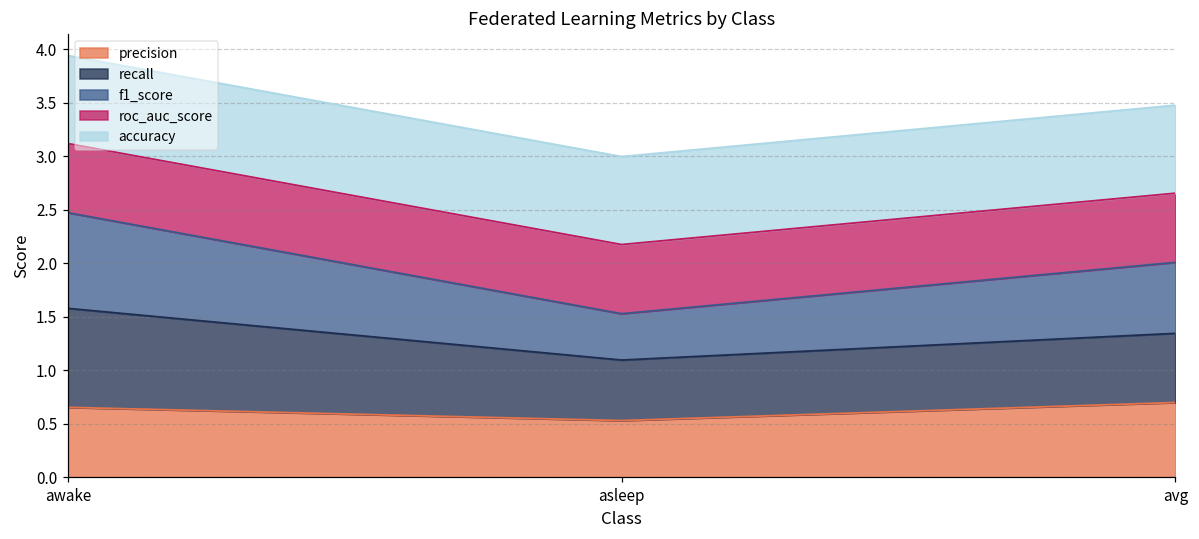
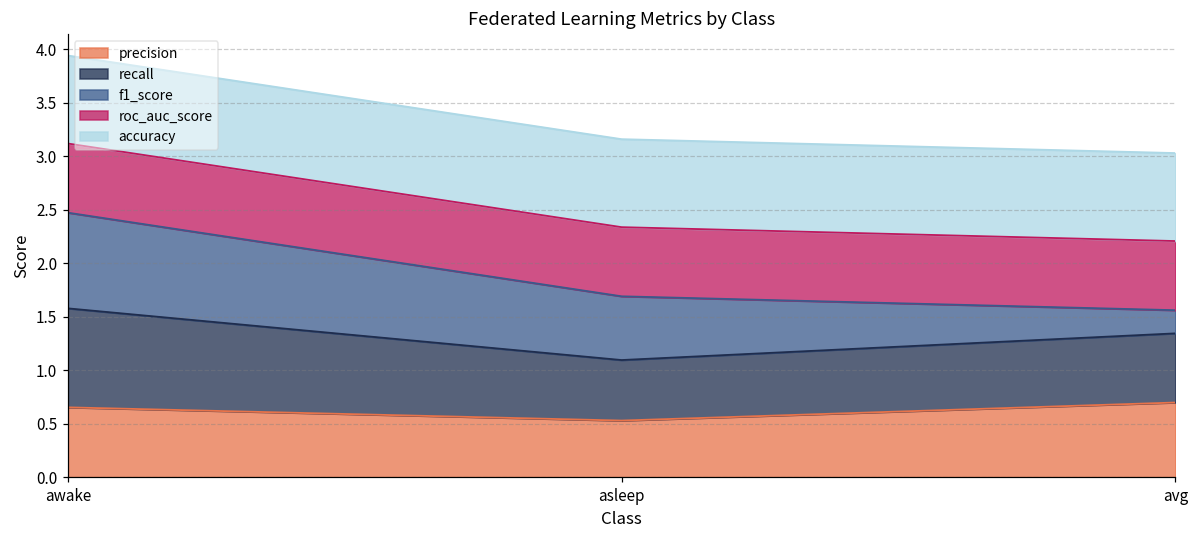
  {
    "precision": {
      "awake": 0.7,
      "asleep": 0.5,
      "avg": 0.7
    },
    "recall": {
      "awake": 0.9,
      "asleep": 0.6,
      "avg": 0.6
    },
    "f1_score": {
      "awake": 0.9,
-     "asleep": 0.4,
-     "avg": 0.7
+     "asleep": 0.6,
+     "avg": 0.2
    },
    "roc_auc_score": {
      "awake": 0.6,
      "asleep": 0.6,
      "avg": 0.6
    },
    "accuracy": {
      "awake": 0.8,
      "asleep": 0.8,
      "avg": 0.8
    }
  }
